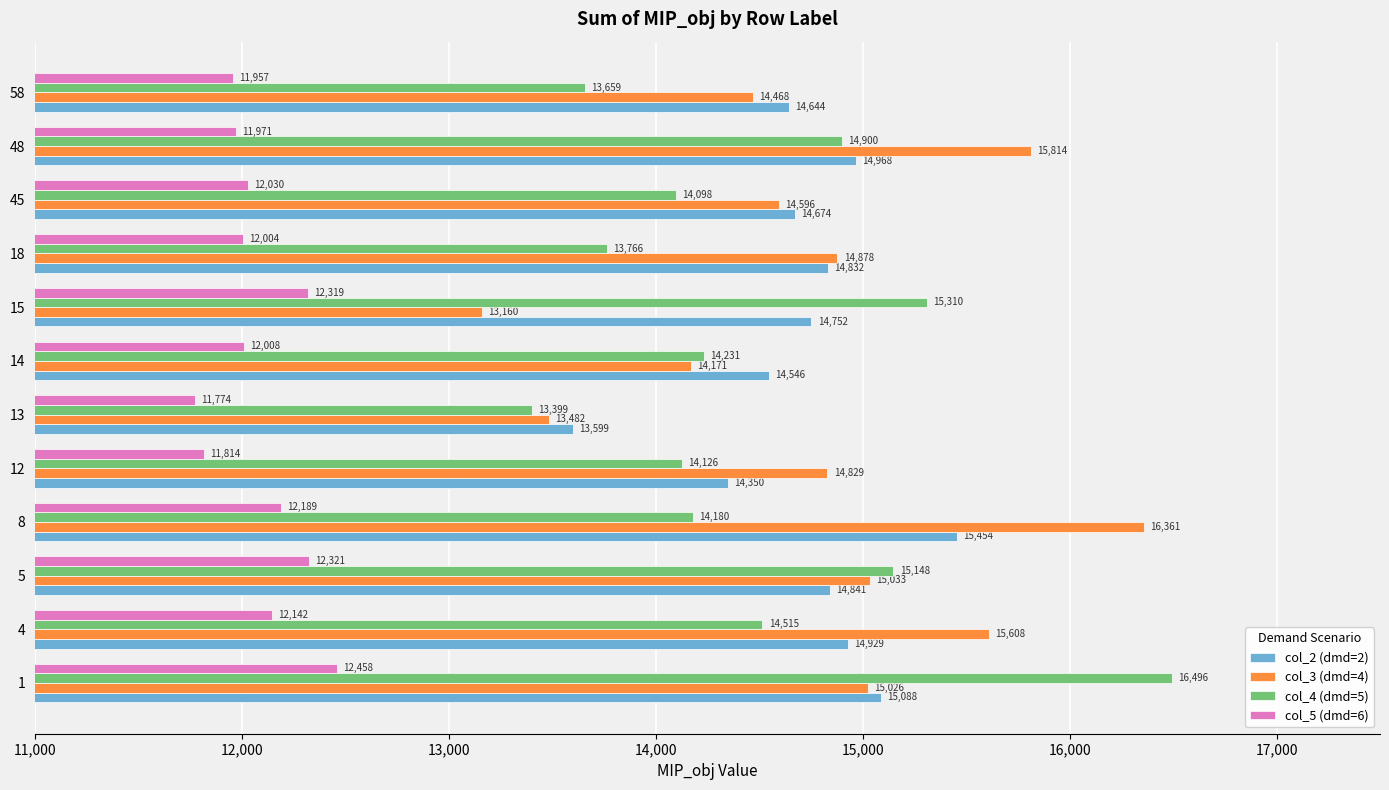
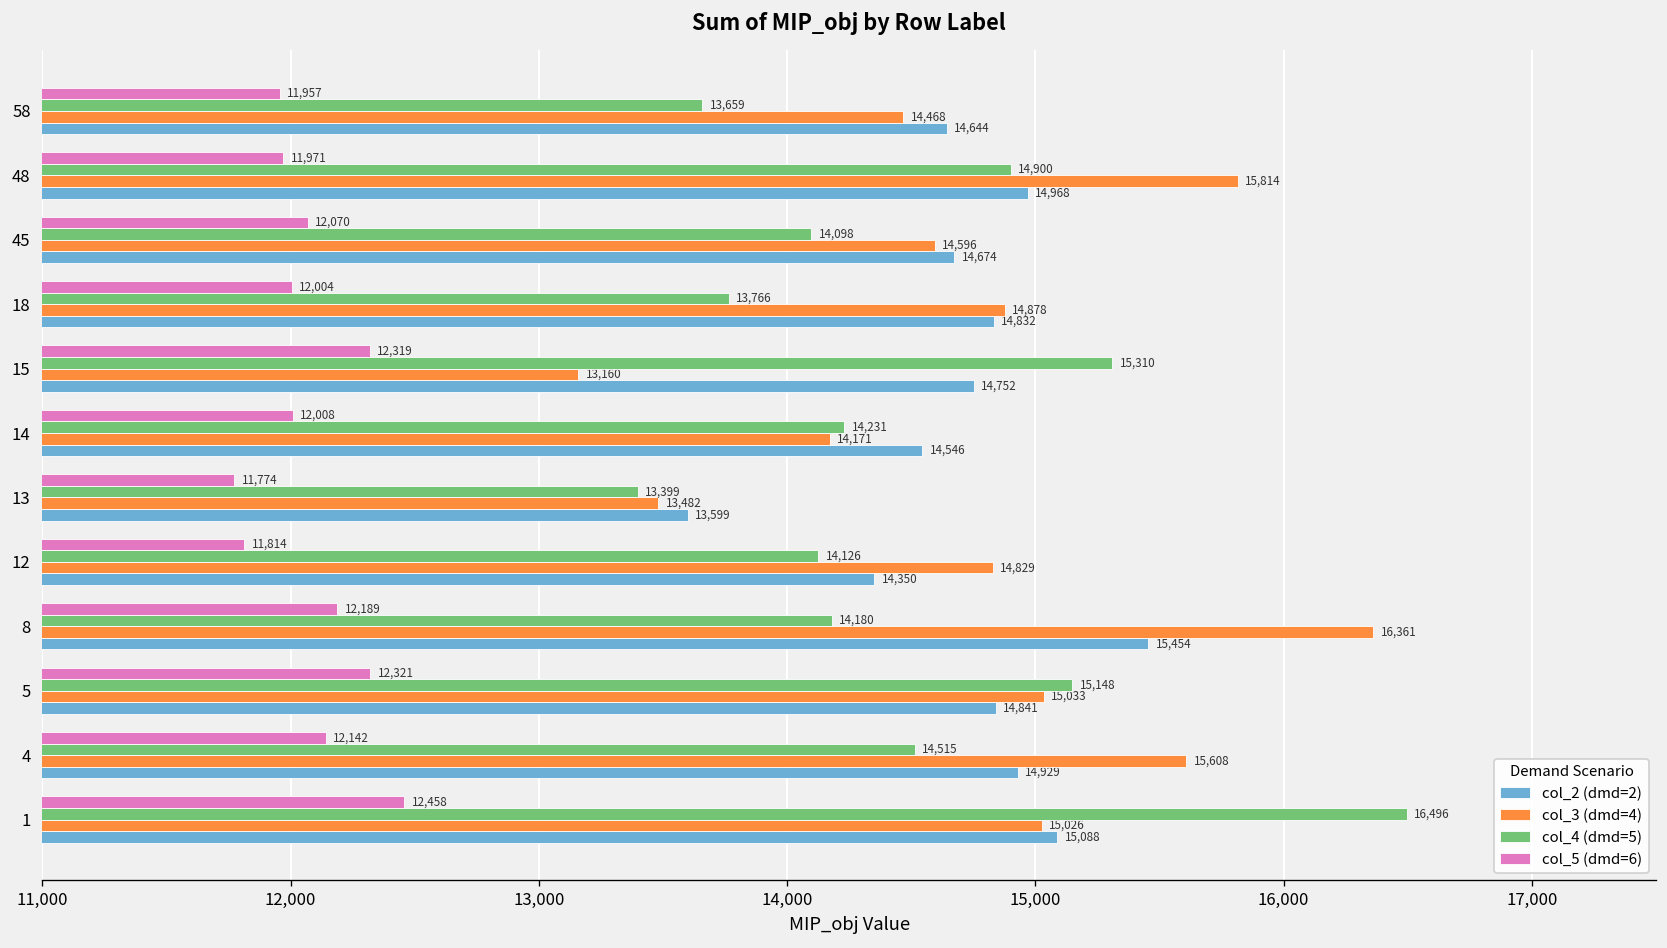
  {
    "col_2 (dmd=2)": {
      "58": "14,644",
      "48": "14,968",
      "45": "14,674",
      "18": "14,832",
      "15": "14,752",
      "14": "14,546",
      "13": "13,599",
      "12": "14,350",
      "8": "15,454",
      "5": "14,841",
      "4": "14,929",
      "1": "15,088"
    },
    "col_3 (dmd=4)": {
      "58": "14,468",
      "48": "15,814",
      "45": "14,596",
      "18": "14,878",
      "15": "13,160",
      "14": "14,171",
      "13": "13,482",
      "12": "14,829",
      "8": "16,361",
      "5": "15,033",
      "4": "15,608",
      "1": "15,026"
    },
    "col_4 (dmd=5)": {
      "58": "13,659",
      "48": "14,900",
      "45": "14,098",
      "18": "13,766",
      "15": "15,310",
      "14": "14,231",
      "13": "13,399",
      "12": "14,126",
      "8": "14,180",
      "5": "15,148",
      "4": "14,515",
      "1": "16,496"
    },
    "col_5 (dmd=6)": {
      "58": "11,957",
      "48": "11,971",
-     "45": "12,030",
+     "45": "12,070",
      "18": "12,004",
      "15": "12,319",
      "14": "12,008",
      "13": "11,774",
      "12": "11,814",
      "8": "12,189",
      "5": "12,321",
      "4": "12,142",
      "1": "12,458"
    }
  }
